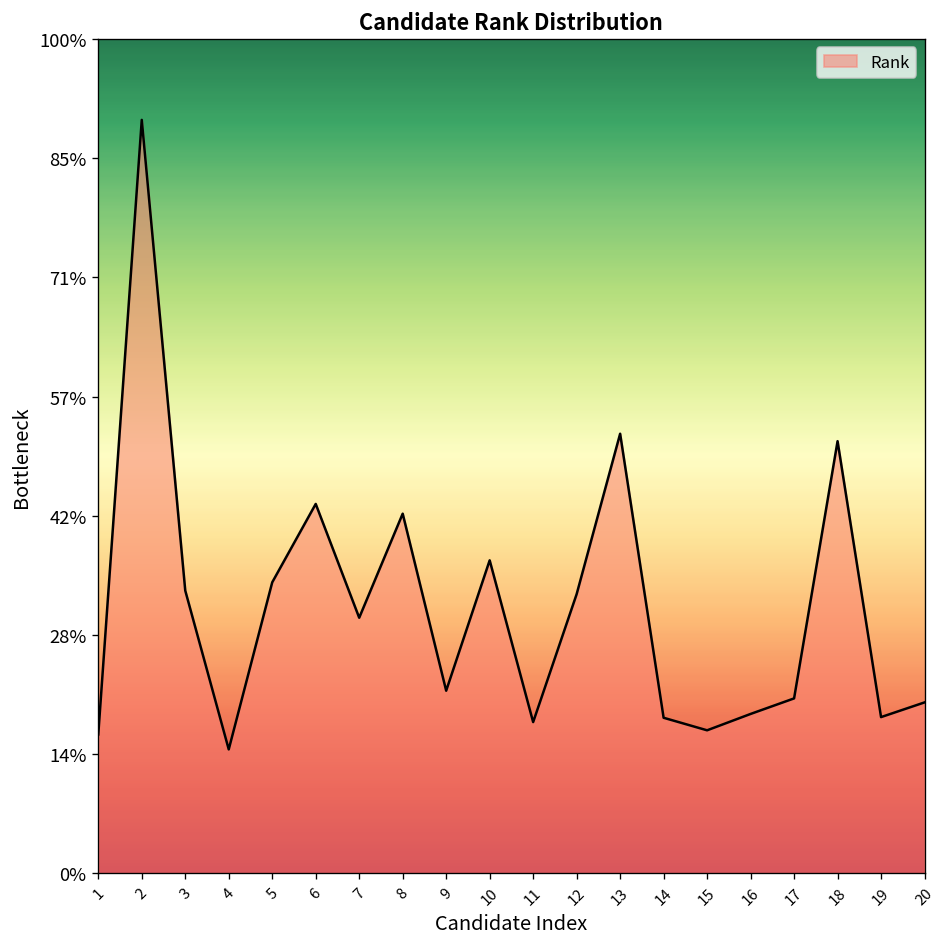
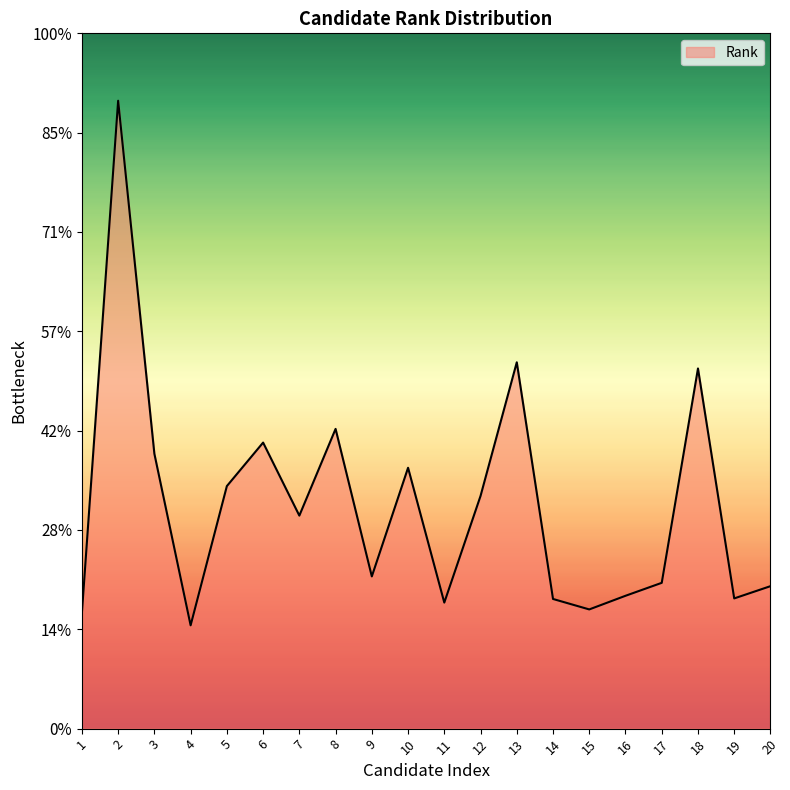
  {
    "1": "17%",
    "2": "90%",
-   "3": "34%",
+   "3": "40%",
    "4": "15%",
    "5": "35%",
-   "6": "44%",
+   "6": "41%",
    "7": "31%",
    "8": "43%",
    "9": "22%",
    "10": "38%",
    "11": "18%",
    "12": "33%",
    "13": "53%",
    "14": "19%",
    "15": "17%",
    "16": "19%",
    "17": "21%",
    "18": "52%",
    "19": "19%",
    "20": "20%"
  }
